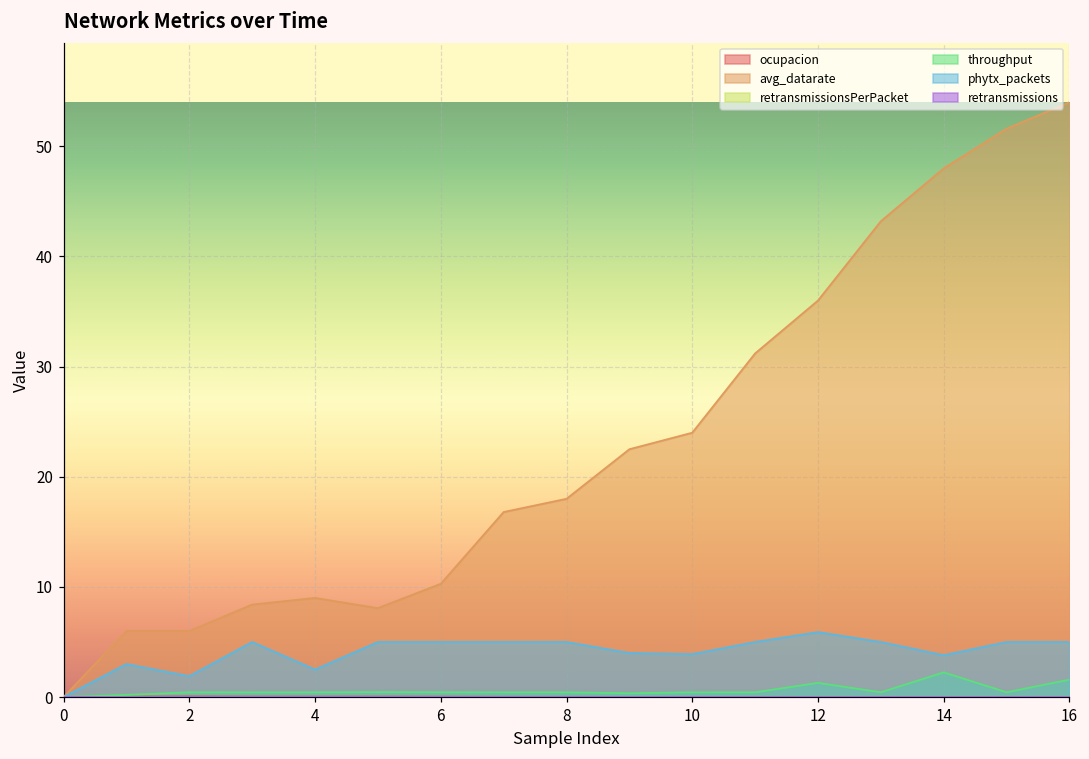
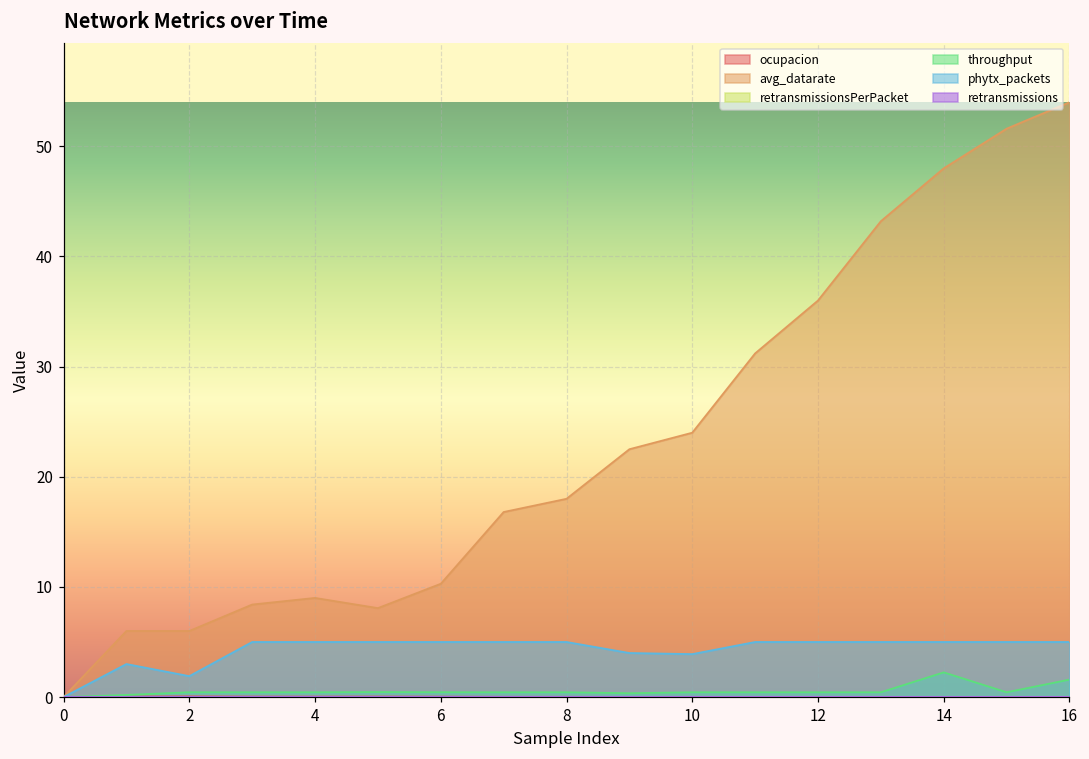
  {
    "throughput": {
      "2": 0.4,
      "4": 0.4,
      "6": 0.4,
      "8": 0.4,
      "10": 0.4,
-     "12": 1.3,
+     "12": 0.4,
      "14": 2.2,
      "16": 1.6
    },
    "phytx_packets": {
      "2": 1.9,
-     "4": 2.5,
+     "4": 5.0,
      "6": 5.0,
      "8": 5.0,
      "10": 3.9,
-     "12": 5.9,
-     "14": 3.8,
+     "12": 5.0,
+     "14": 5.0,
      "16": 5.0
    }
  }
